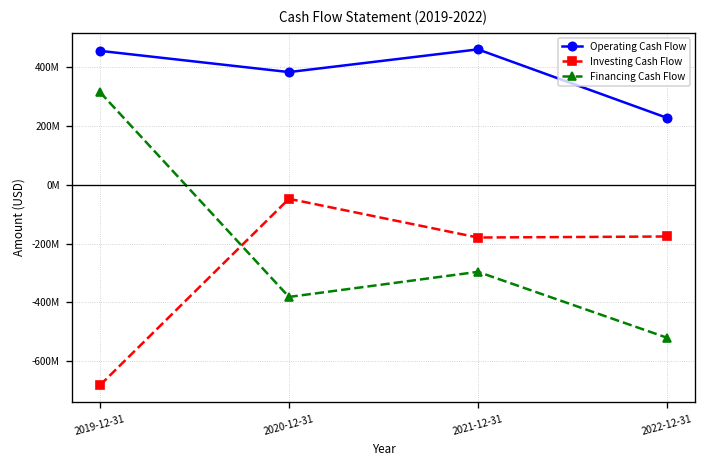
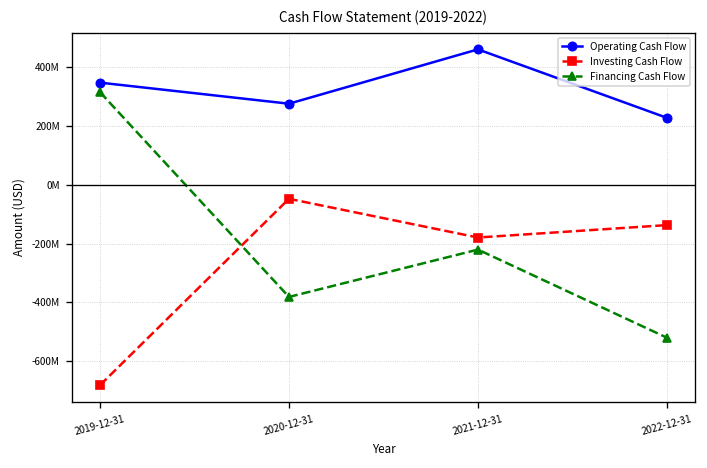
  {
    "Operating Cash Flow": {
-     "2019-12-31": 460000000,
-     "2020-12-31": 380000000,
+     "2019-12-31": 350000000,
+     "2020-12-31": 280000000,
      "2021-12-31": 460000000,
      "2022-12-31": 230000000
    },
    "Investing Cash Flow": {
      "2019-12-31": -680000000,
      "2020-12-31": -50000000,
      "2021-12-31": -180000000,
-     "2022-12-31": -180000000
+     "2022-12-31": -140000000
    },
    "Financing Cash Flow": {
      "2019-12-31": 310000000,
      "2020-12-31": -380000000,
-     "2021-12-31": -300000000,
+     "2021-12-31": -220000000,
      "2022-12-31": -520000000
    }
  }
